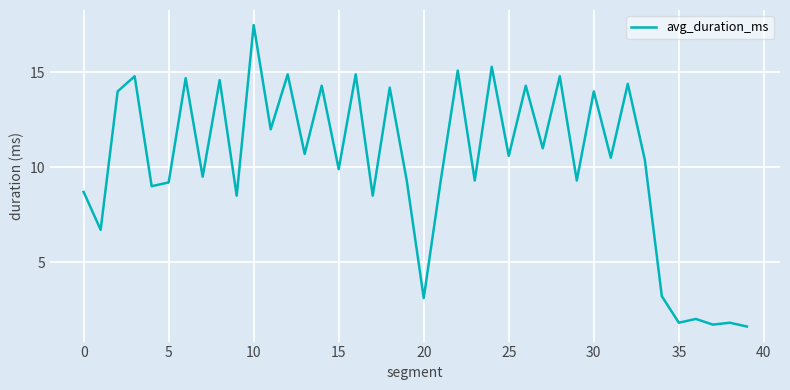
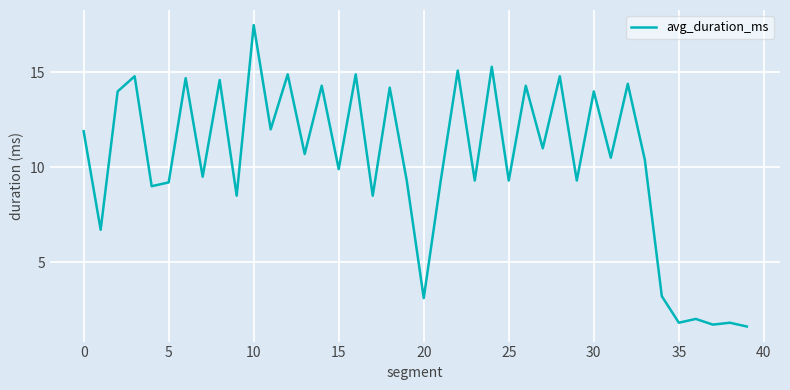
  {
-   "0": 8.7,
+   "0": 11.9,
    "5": 9.2,
    "10": 17.5,
    "15": 9.9,
    "20": 3.1,
-   "25": 10.6,
+   "25": 9.3,
    "30": 14.0,
    "35": 1.8
  }
